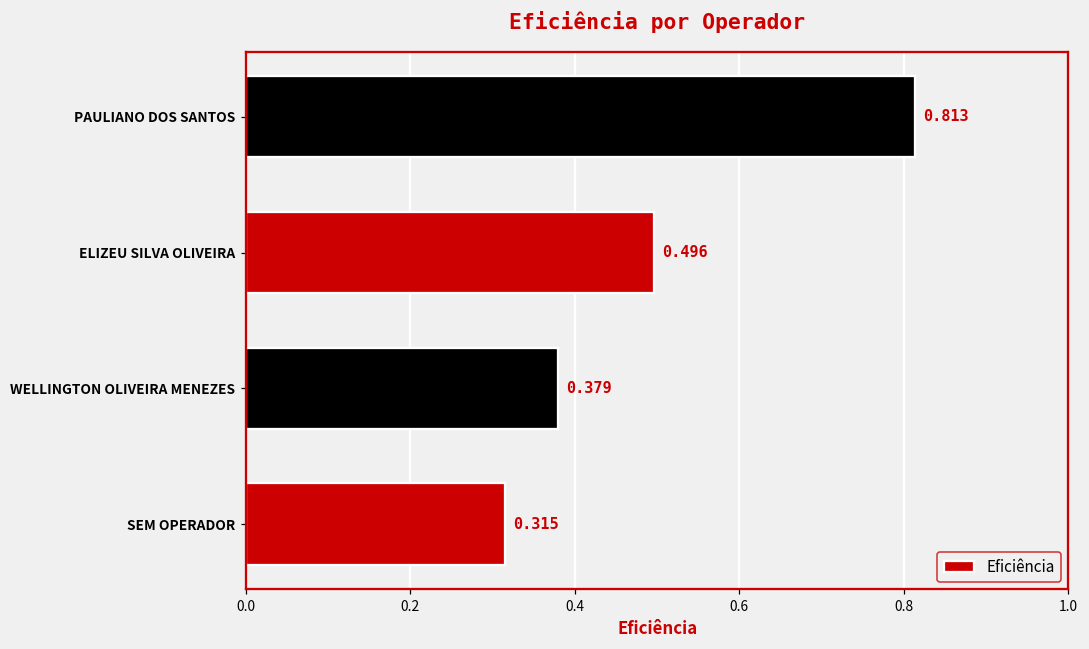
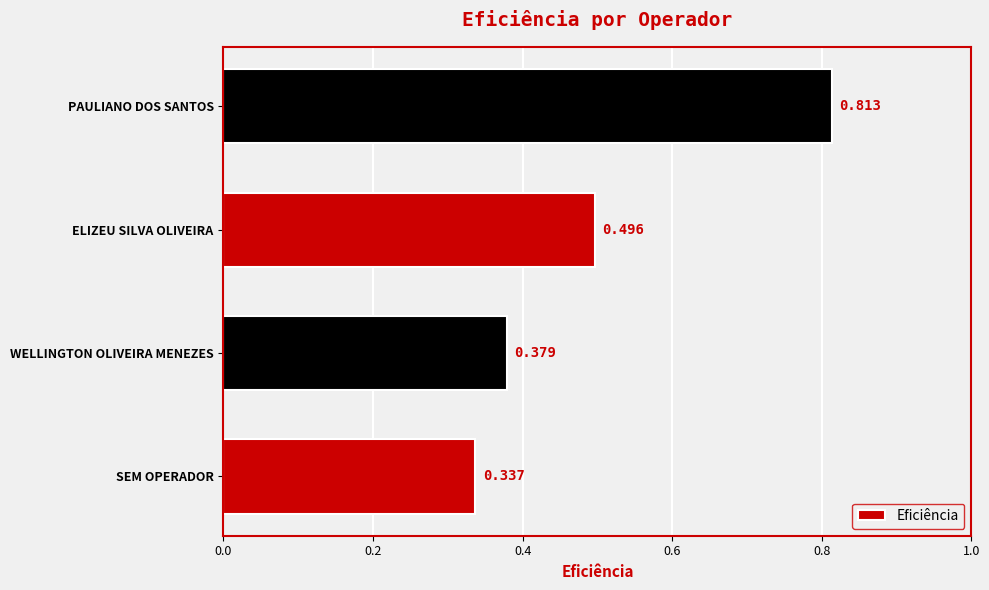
  {
    "PAULIANO DOS SANTOS": 0.813,
    "ELIZEU SILVA OLIVEIRA": 0.496,
    "WELLINGTON OLIVEIRA MENEZES": 0.379,
-   "SEM OPERADOR": 0.315
+   "SEM OPERADOR": 0.337
  }
